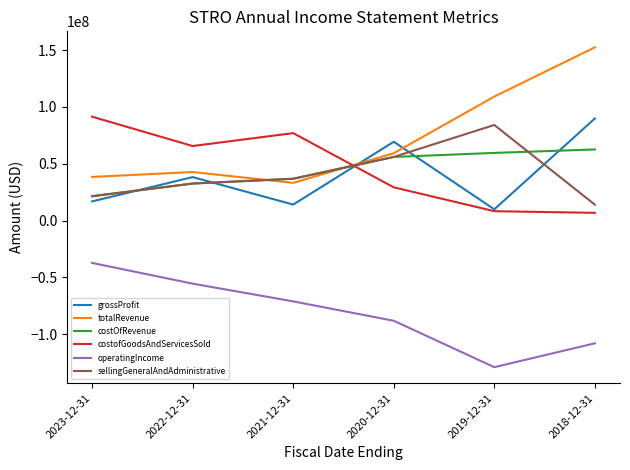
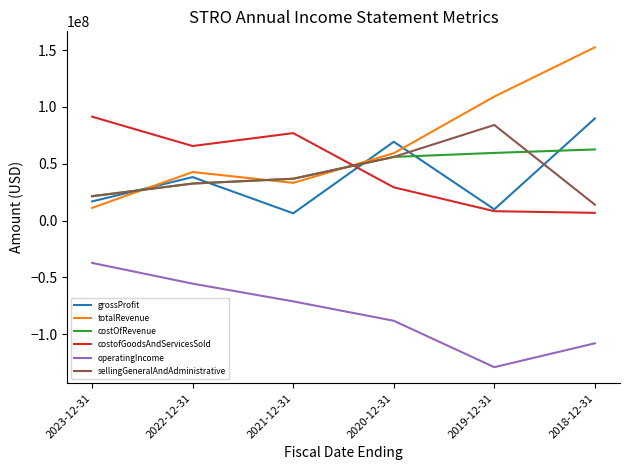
  {
    "grossProfit": {
      "2023-12-31": 17000000,
      "2022-12-31": 38000000,
-     "2021-12-31": 14000000,
+     "2021-12-31": 6000000,
      "2020-12-31": 69000000,
      "2018-12-31": 90000000
    },
    "totalRevenue": {
-     "2023-12-31": 38000000,
+     "2023-12-31": 11000000,
      "2022-12-31": 43000000,
      "2021-12-31": 33000000,
      "2020-12-31": 59000000,
      "2019-12-31": 109000000,
      "2018-12-31": 152000000
    },
    "costOfRevenue": {
      "2019-12-31": 60000000,
      "2018-12-31": 63000000
    },
    "costofGoodsAndServicesSold": {
      "2023-12-31": 91000000,
      "2022-12-31": 66000000,
      "2021-12-31": 77000000,
      "2020-12-31": 29000000,
      "2018-12-31": 7000000
    },
    "operatingIncome": {
      "2023-12-31": -37000000,
      "2022-12-31": -55000000,
      "2021-12-31": -71000000,
      "2020-12-31": -88000000,
      "2019-12-31": -129000000,
      "2018-12-31": -108000000
    },
    "sellingGeneralAndAdministrative": {
      "2019-12-31": 84000000,
      "2018-12-31": 14000000
    }
  }
